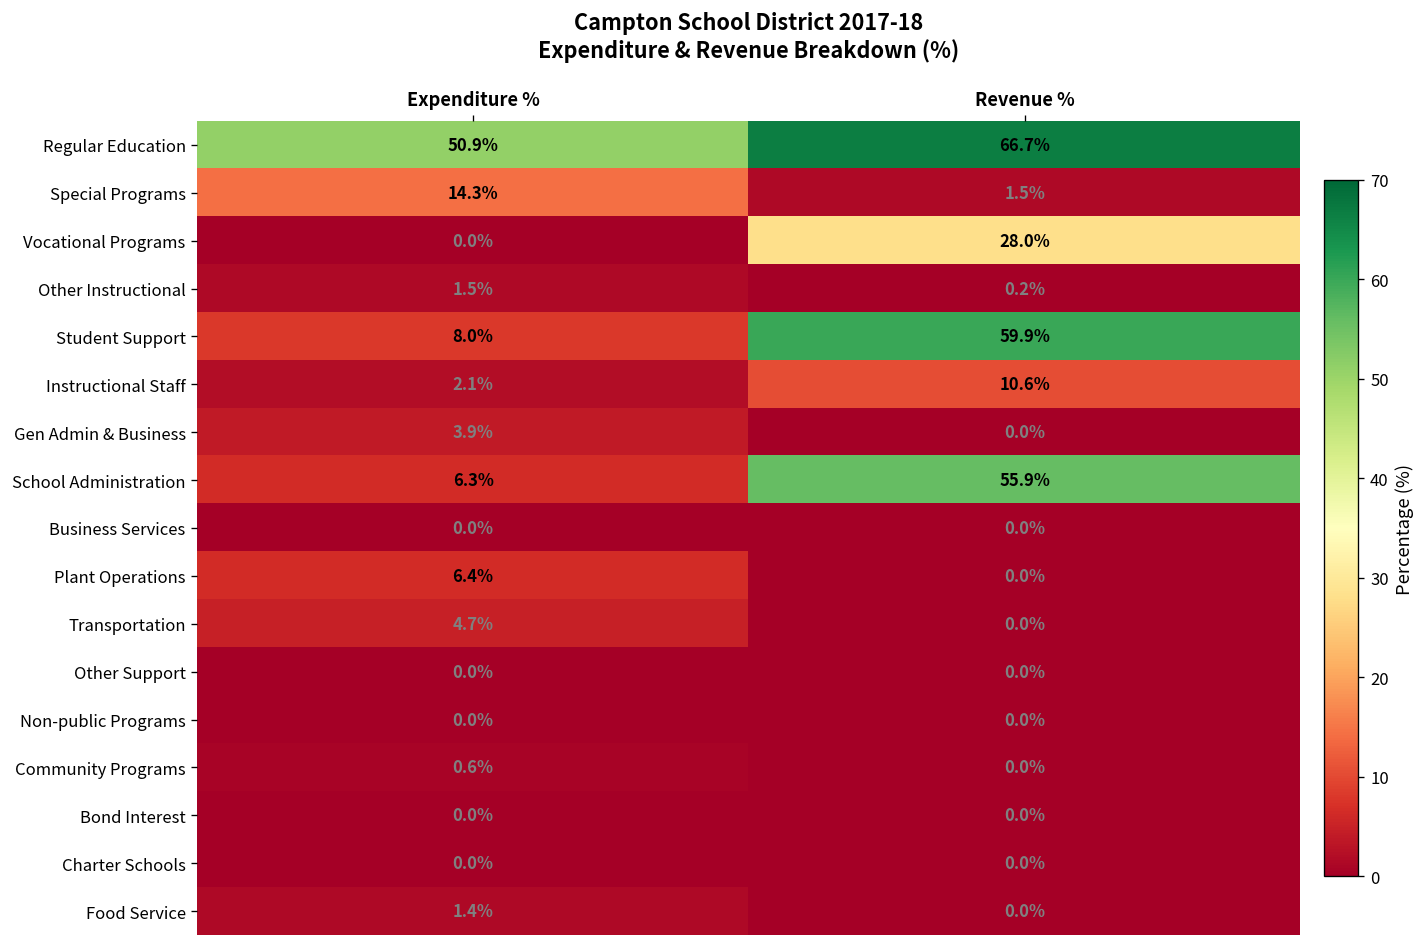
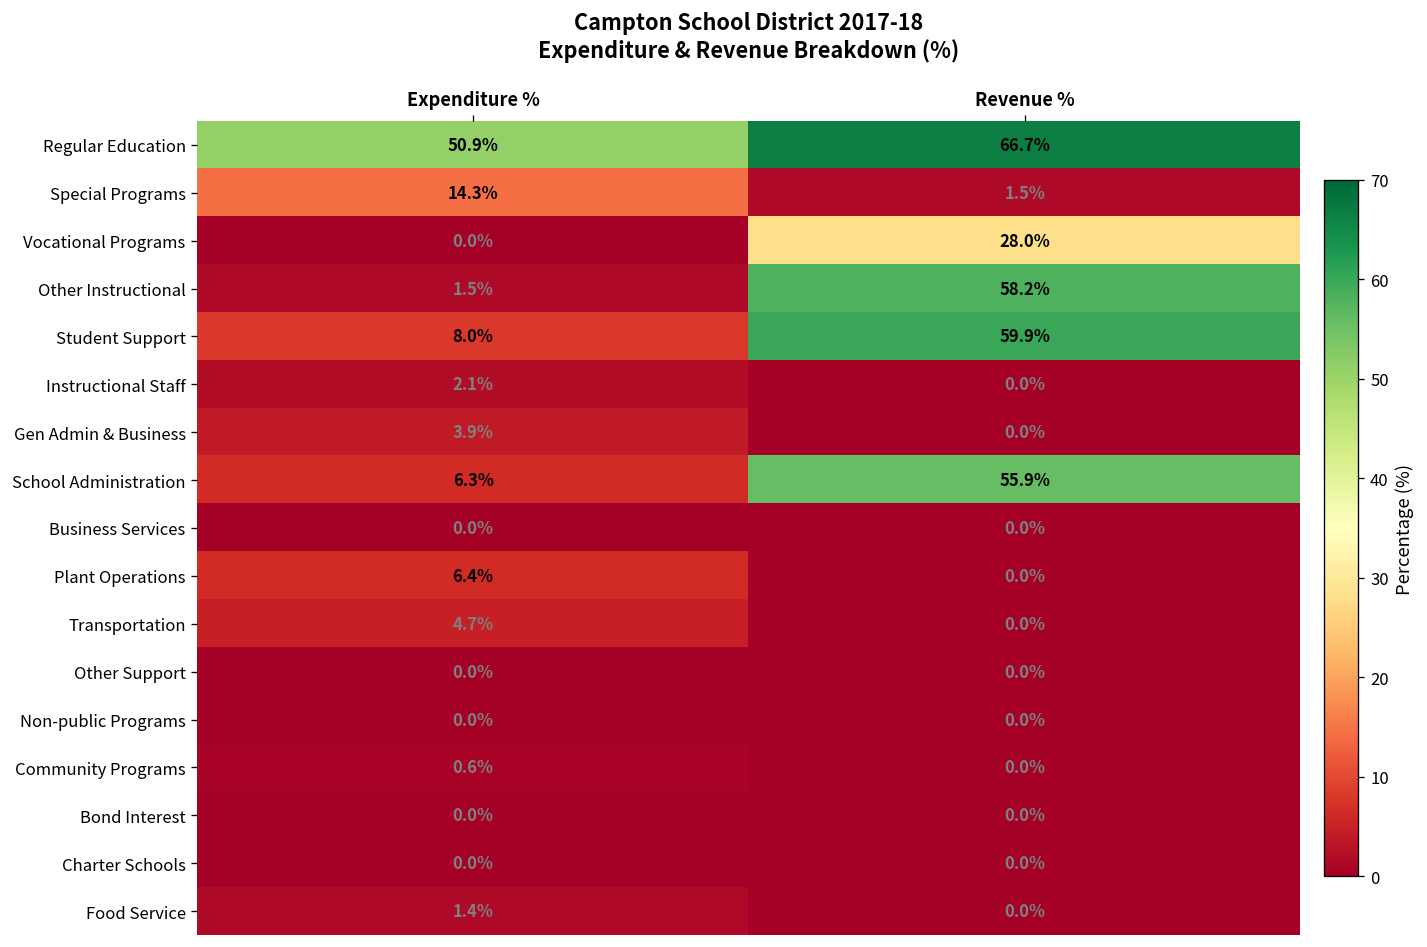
  {
    "Regular Education": {
      "Expenditure %": "50.9%",
      "Revenue %": "66.7%"
    },
    "Special Programs": {
      "Expenditure %": "14.3%",
      "Revenue %": "1.5%"
    },
    "Vocational Programs": {
      "Expenditure %": "0.0%",
      "Revenue %": "28.0%"
    },
    "Other Instructional": {
      "Expenditure %": "1.5%",
-     "Revenue %": "0.2%"
+     "Revenue %": "58.2%"
    },
    "Student Support": {
      "Expenditure %": "8.0%",
      "Revenue %": "59.9%"
    },
    "Instructional Staff": {
      "Expenditure %": "2.1%",
-     "Revenue %": "10.6%"
+     "Revenue %": "0.0%"
    },
    "Gen Admin & Business": {
      "Expenditure %": "3.9%",
      "Revenue %": "0.0%"
    },
    "School Administration": {
      "Expenditure %": "6.3%",
      "Revenue %": "55.9%"
    },
    "Business Services": {
      "Expenditure %": "0.0%",
      "Revenue %": "0.0%"
    },
    "Plant Operations": {
      "Expenditure %": "6.4%",
      "Revenue %": "0.0%"
    },
    "Transportation": {
      "Expenditure %": "4.7%",
      "Revenue %": "0.0%"
    },
    "Other Support": {
      "Expenditure %": "0.0%",
      "Revenue %": "0.0%"
    },
    "Non-public Programs": {
      "Expenditure %": "0.0%",
      "Revenue %": "0.0%"
    },
    "Community Programs": {
      "Expenditure %": "0.6%",
      "Revenue %": "0.0%"
    },
    "Bond Interest": {
      "Expenditure %": "0.0%",
      "Revenue %": "0.0%"
    },
    "Charter Schools": {
      "Expenditure %": "0.0%",
      "Revenue %": "0.0%"
    },
    "Food Service": {
      "Expenditure %": "1.4%",
      "Revenue %": "0.0%"
    }
  }
